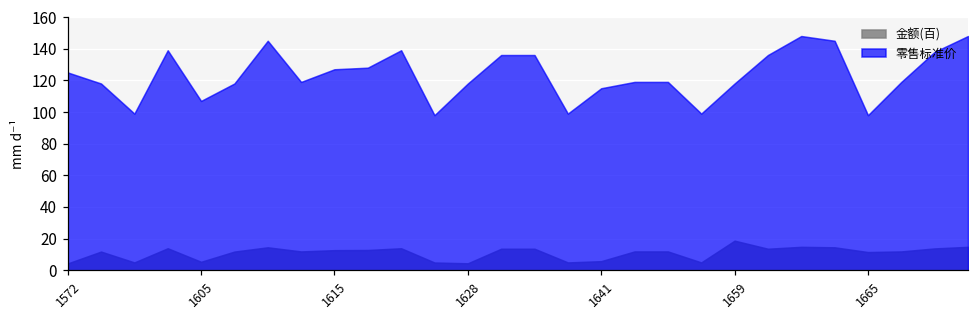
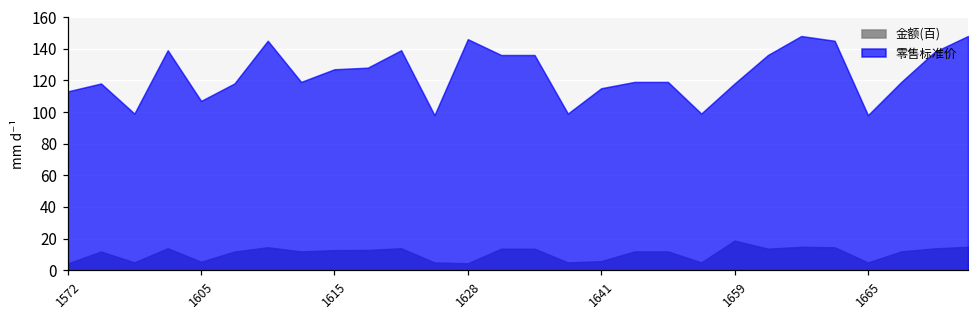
  {
    "金额(百)": {
      "1572": 4,
      "1605": 5,
      "1615": 13,
      "1628": 4,
      "1641": 6,
      "1659": 19,
-     "1665": 12
+     "1665": 5
    },
    "零售标准价": {
-     "1572": 125,
+     "1572": 113,
      "1605": 107,
      "1615": 127,
-     "1628": 118,
+     "1628": 146,
      "1641": 115,
      "1659": 118,
      "1665": 98
    }
  }
